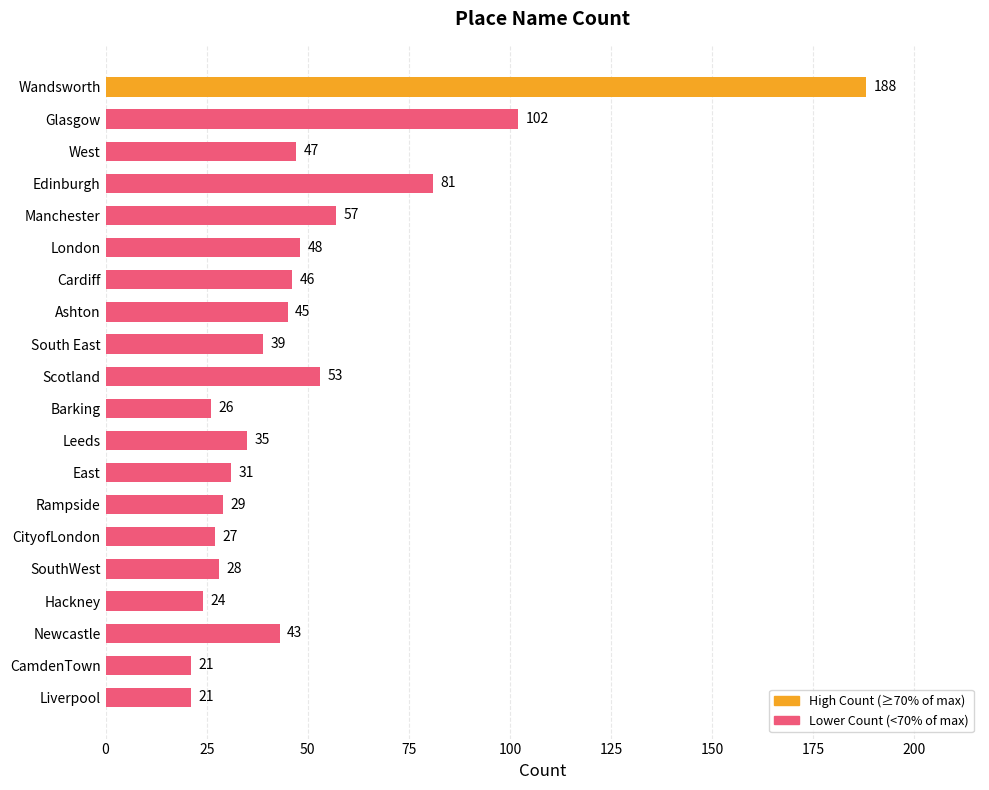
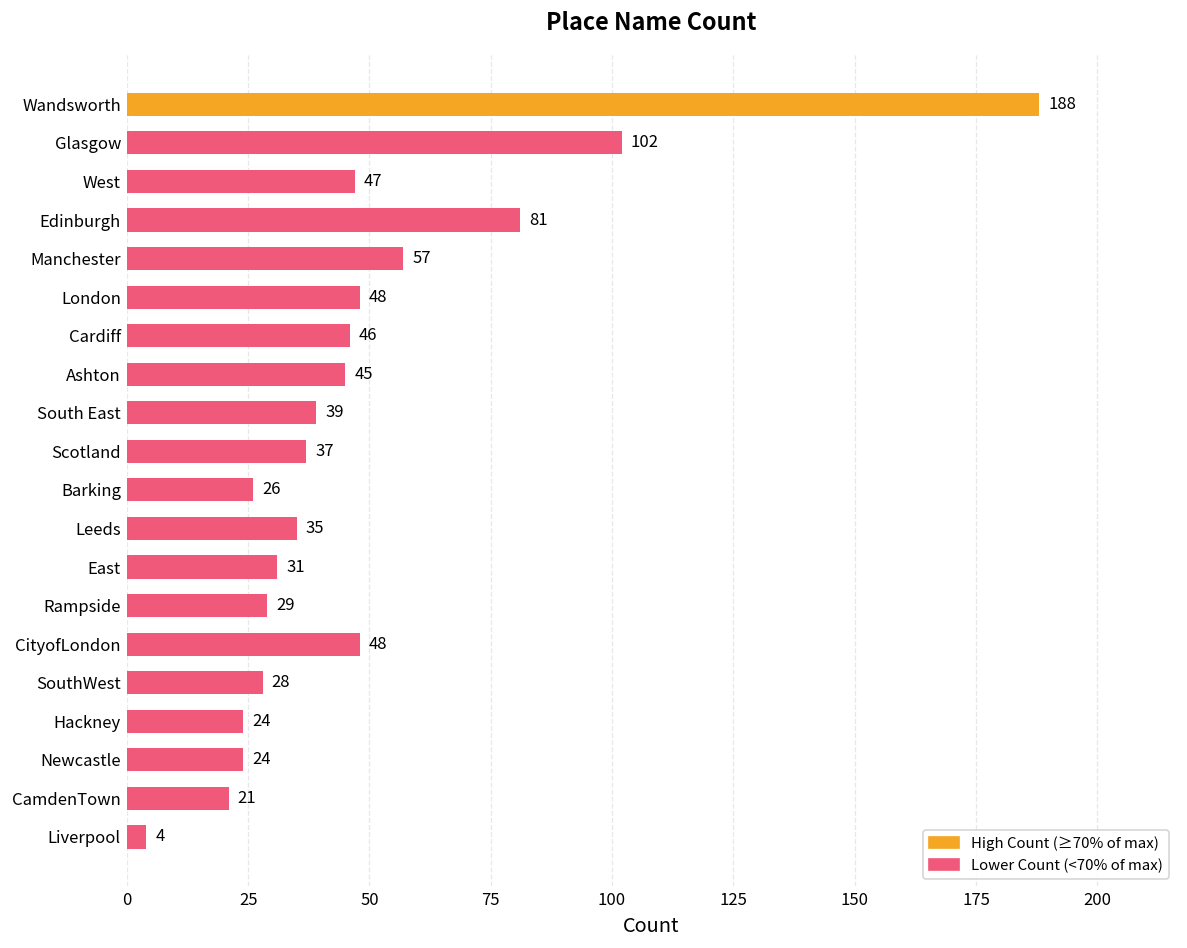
  {
    "Wandsworth": 188,
    "Glasgow": 102,
    "West": 47,
    "Edinburgh": 81,
    "Manchester": 57,
    "London": 48,
    "Cardiff": 46,
    "Ashton": 45,
    "South East": 39,
-   "Scotland": 53,
+   "Scotland": 37,
    "Barking": 26,
    "Leeds": 35,
    "East": 31,
    "Rampside": 29,
-   "CityofLondon": 27,
+   "CityofLondon": 48,
    "SouthWest": 28,
    "Hackney": 24,
-   "Newcastle": 43,
+   "Newcastle": 24,
    "CamdenTown": 21,
-   "Liverpool": 21
+   "Liverpool": 4
  }
